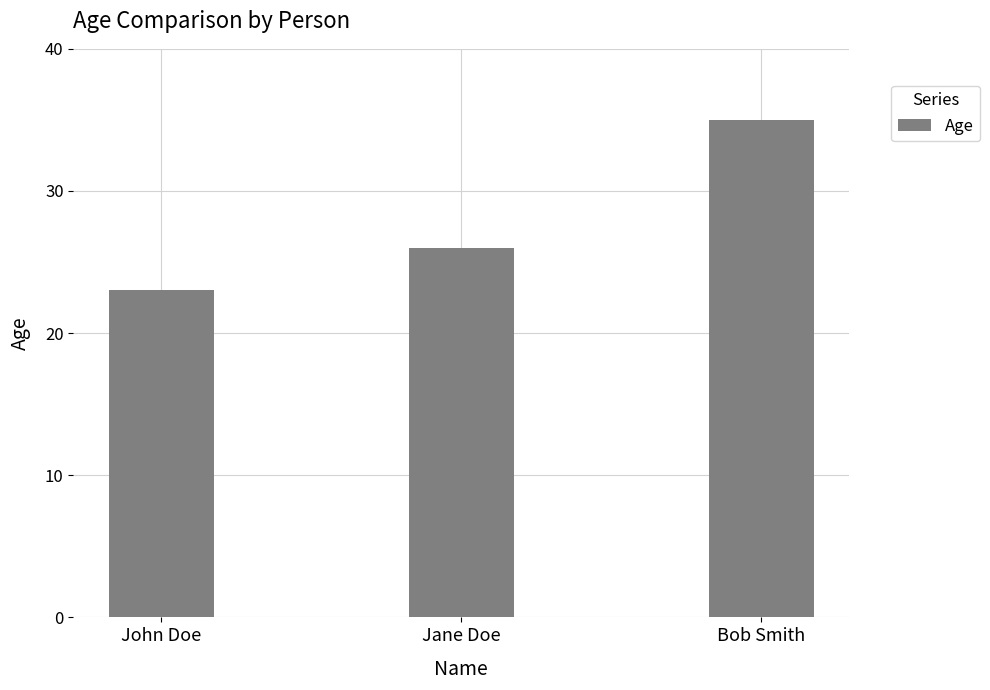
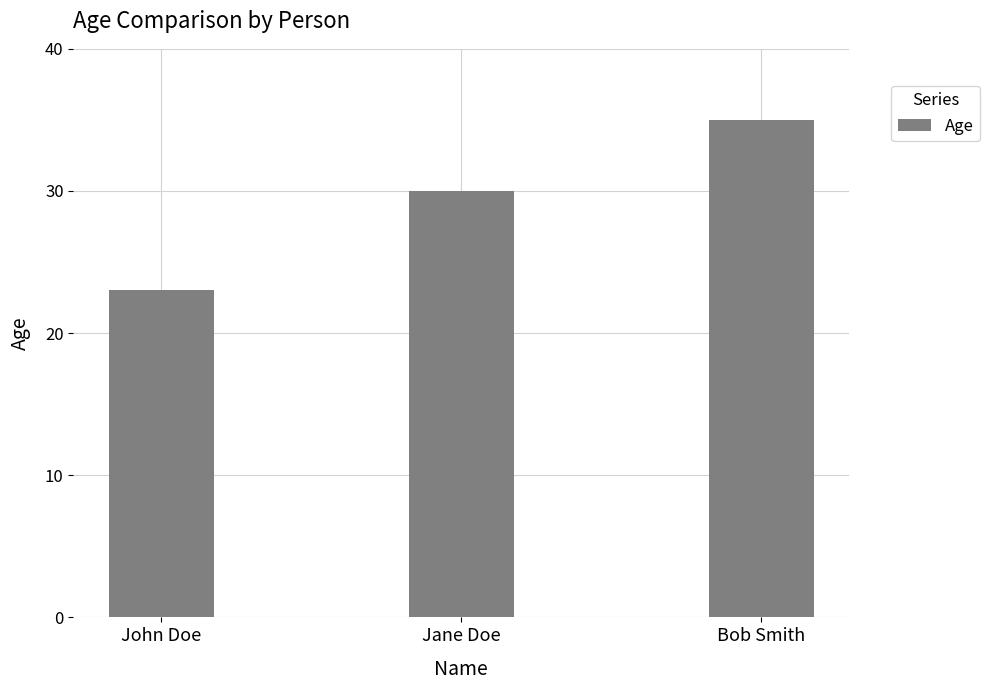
  {
    "John Doe": 23,
-   "Jane Doe": 26,
+   "Jane Doe": 30,
    "Bob Smith": 35
  }
